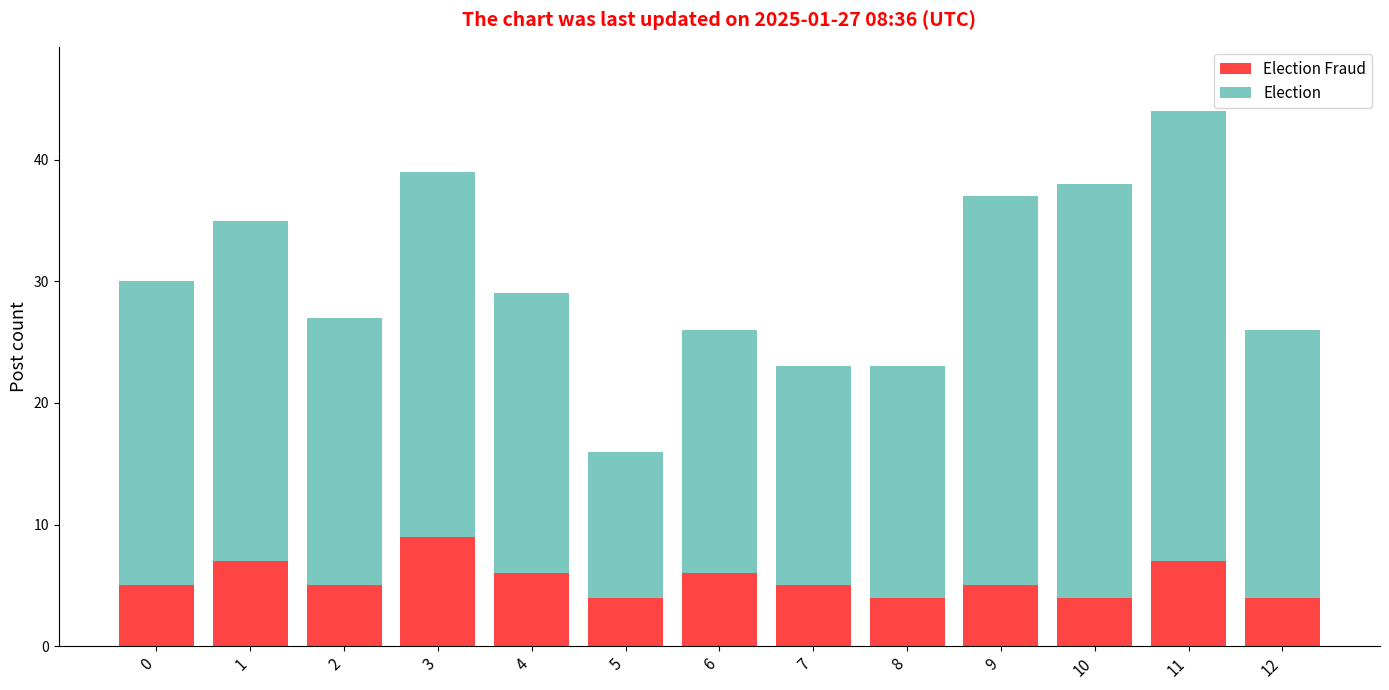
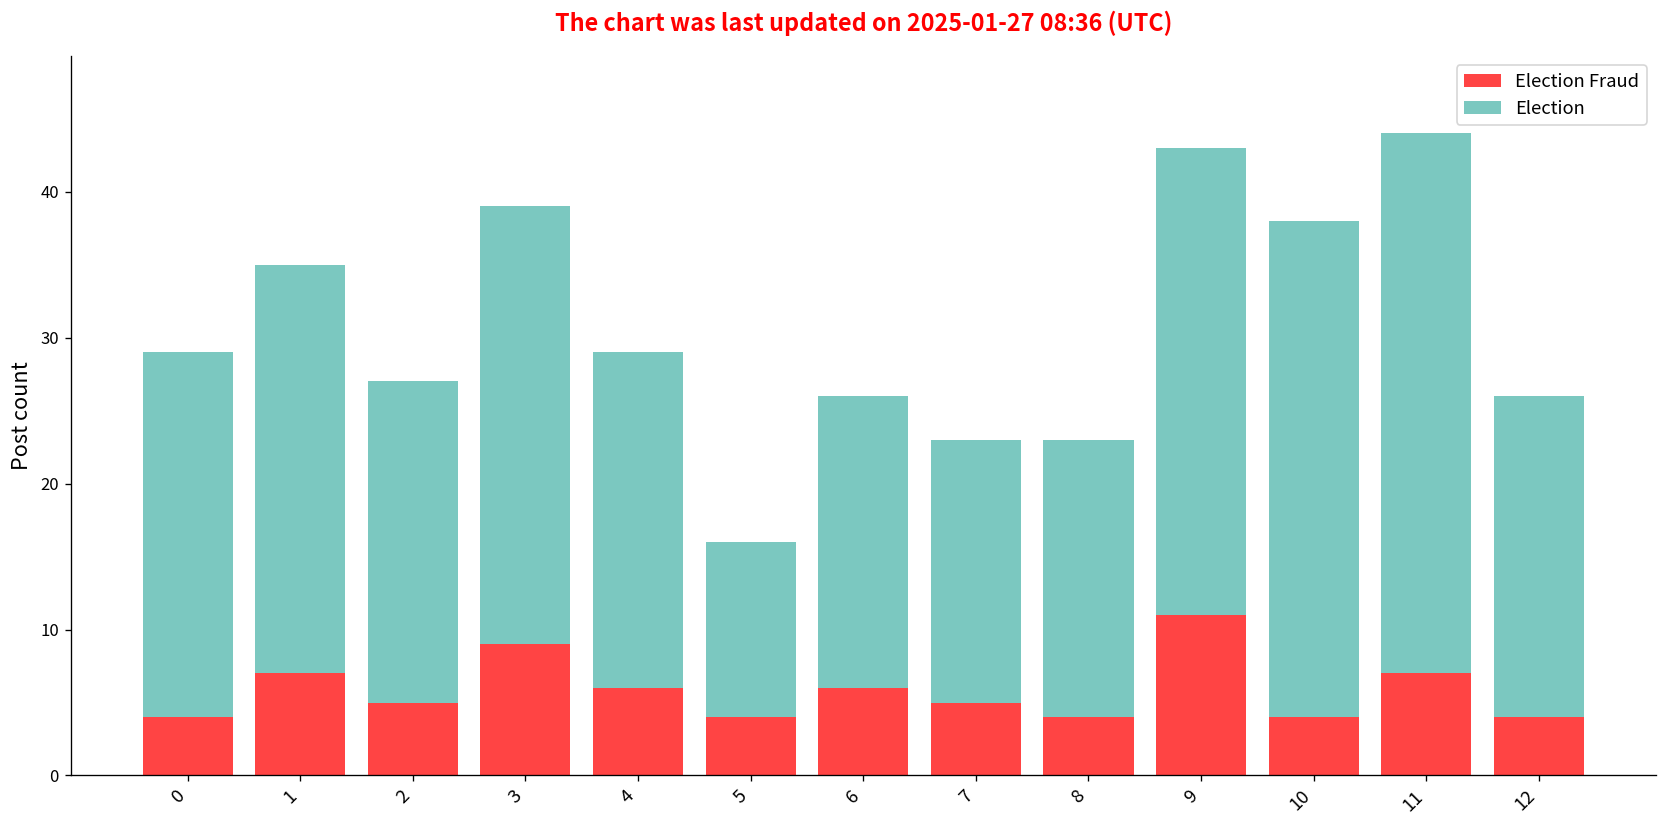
  {
    "Election Fraud": {
-     "0": 5,
+     "0": 4,
      "1": 7,
      "2": 5,
      "3": 9,
      "4": 6,
      "5": 4,
      "6": 6,
      "7": 5,
      "8": 4,
-     "9": 5,
+     "9": 11,
      "10": 4,
      "11": 7,
      "12": 4
    },
    "Election": {
      "0": 25,
      "1": 28,
      "2": 22,
      "3": 30,
      "4": 23,
      "5": 12,
      "6": 20,
      "7": 18,
      "8": 19,
      "9": 32,
      "10": 34,
      "11": 37,
      "12": 22
    }
  }
